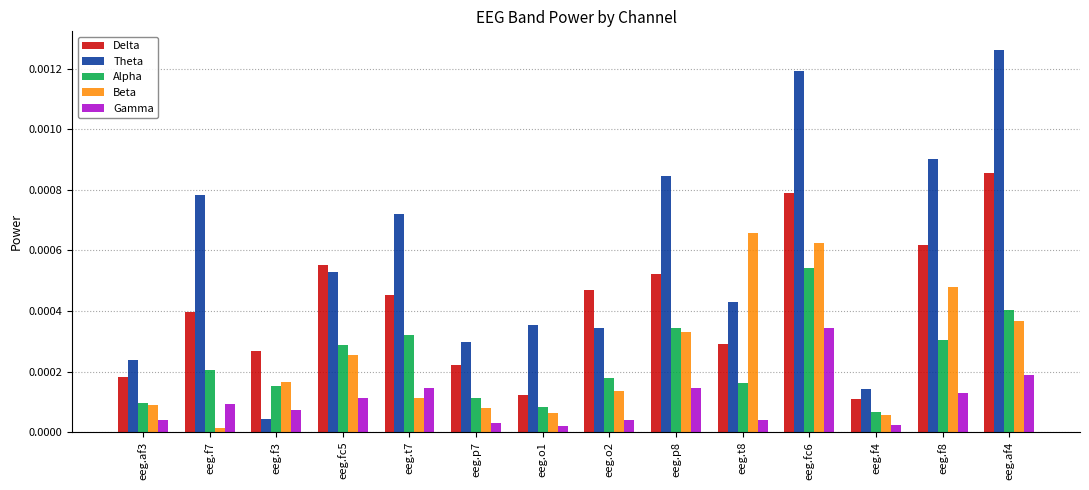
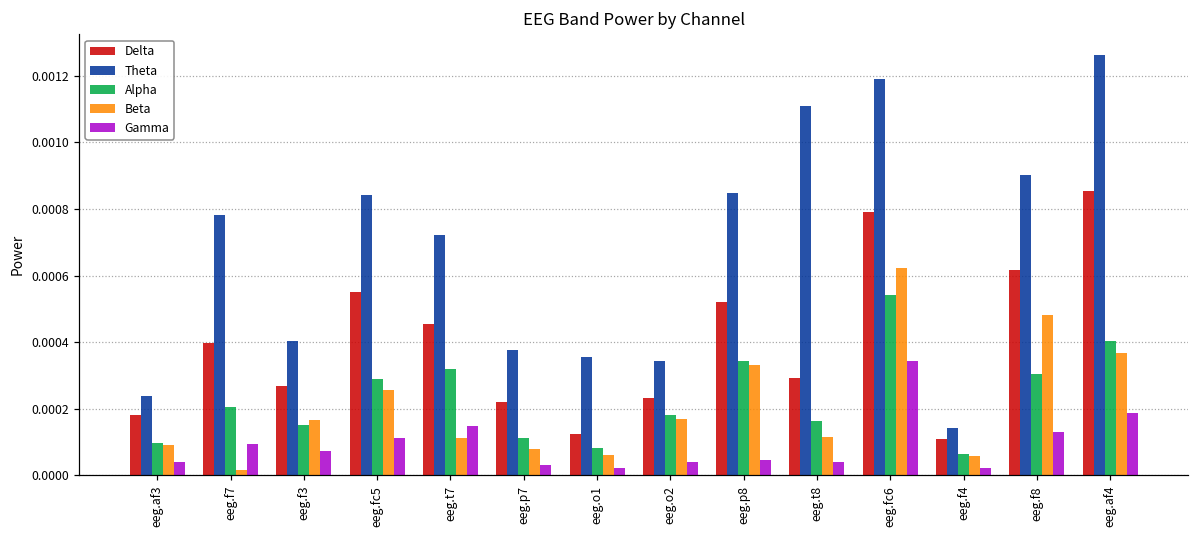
  {
    "Delta": {
      "eeg.af3": 0.00018,
      "eeg.f7": 0.00040,
      "eeg.f3": 0.00027,
      "eeg.fc5": 0.00055,
      "eeg.t7": 0.00045,
      "eeg.p7": 0.00022,
      "eeg.o1": 0.00012,
-     "eeg.o2": 0.00047,
+     "eeg.o2": 0.00023,
      "eeg.p8": 0.00052,
      "eeg.t8": 0.00029,
      "eeg.fc6": 0.00079,
      "eeg.f4": 0.00011,
      "eeg.f8": 0.00062,
      "eeg.af4": 0.00085
    },
    "Theta": {
      "eeg.af3": 0.00024,
      "eeg.f7": 0.00078,
-     "eeg.f3": 0.00004,
-     "eeg.fc5": 0.00053,
+     "eeg.f3": 0.00040,
+     "eeg.fc5": 0.00084,
      "eeg.t7": 0.00072,
-     "eeg.p7": 0.00030,
+     "eeg.p7": 0.00038,
      "eeg.o1": 0.00036,
      "eeg.o2": 0.00034,
      "eeg.p8": 0.00085,
-     "eeg.t8": 0.00043,
+     "eeg.t8": 0.00111,
      "eeg.fc6": 0.00119,
      "eeg.f4": 0.00014,
      "eeg.f8": 0.00090,
      "eeg.af4": 0.00126
    },
    "Alpha": {
      "eeg.af3": 0.00010,
      "eeg.f7": 0.00021,
      "eeg.f3": 0.00015,
      "eeg.fc5": 0.00029,
      "eeg.t7": 0.00032,
      "eeg.p7": 0.00011,
      "eeg.o1": 0.00008,
      "eeg.o2": 0.00018,
      "eeg.p8": 0.00034,
      "eeg.t8": 0.00016,
      "eeg.fc6": 0.00054,
      "eeg.f4": 0.00006,
      "eeg.f8": 0.00031,
      "eeg.af4": 0.00040
    },
    "Beta": {
      "eeg.af3": 0.00009,
      "eeg.f7": 0.00001,
      "eeg.f3": 0.00017,
      "eeg.fc5": 0.00026,
      "eeg.t7": 0.00011,
      "eeg.p7": 0.00008,
      "eeg.o1": 0.00006,
-     "eeg.o2": 0.00013,
+     "eeg.o2": 0.00017,
      "eeg.p8": 0.00033,
-     "eeg.t8": 0.00066,
+     "eeg.t8": 0.00011,
      "eeg.fc6": 0.00062,
      "eeg.f4": 0.00006,
      "eeg.f8": 0.00048,
      "eeg.af4": 0.00037
    },
    "Gamma": {
      "eeg.af3": 0.00004,
      "eeg.f7": 0.00009,
      "eeg.f3": 0.00007,
      "eeg.fc5": 0.00011,
      "eeg.t7": 0.00015,
      "eeg.p7": 0.00003,
      "eeg.o1": 0.00002,
      "eeg.o2": 0.00004,
-     "eeg.p8": 0.00015,
+     "eeg.p8": 0.00005,
      "eeg.t8": 0.00004,
      "eeg.fc6": 0.00034,
      "eeg.f4": 0.00002,
      "eeg.f8": 0.00013,
      "eeg.af4": 0.00019
    }
  }
